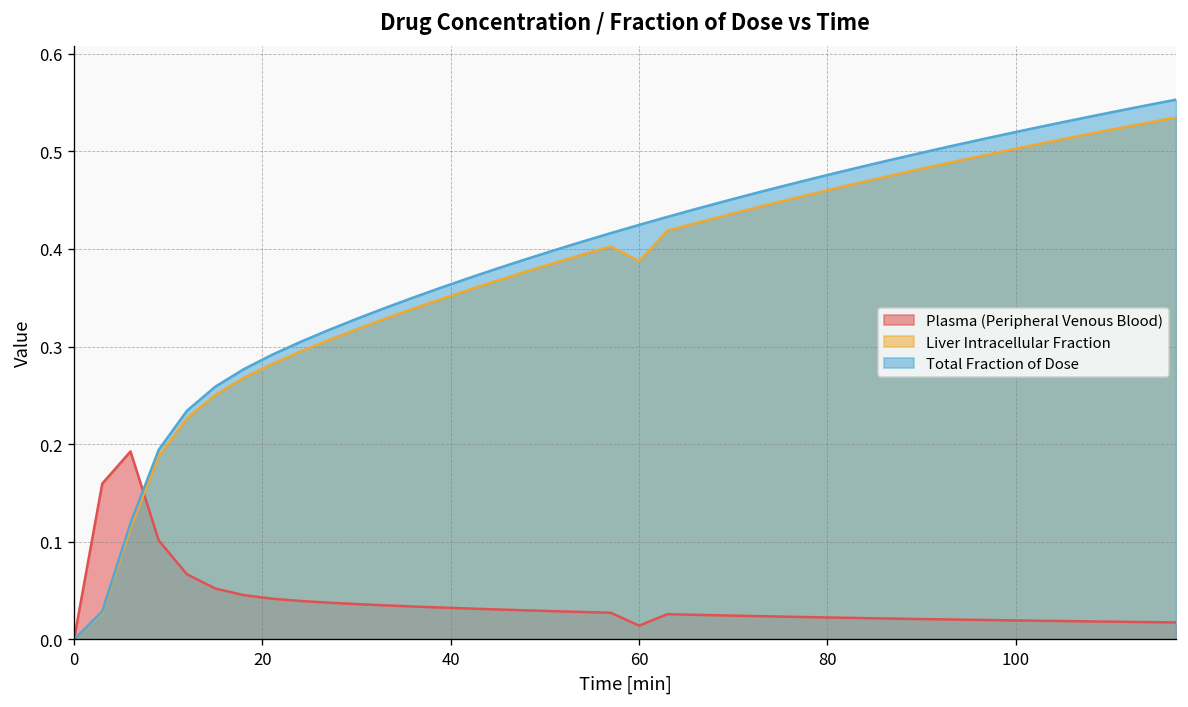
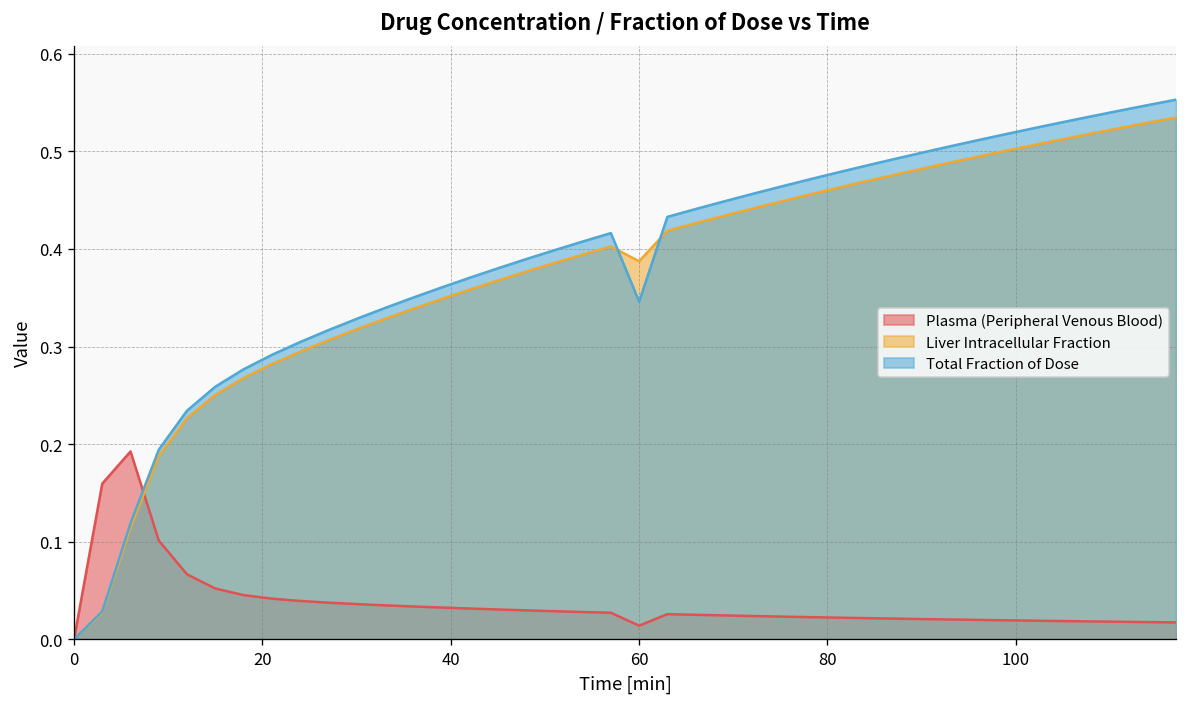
  {
    "Plasma (Peripheral Venous Blood)": {
      "60": 0.01
    },
    "Liver Intracellular Fraction": {
      "60": 0.39
    },
    "Total Fraction of Dose": {
-     "60": 0.42
+     "60": 0.35
    }
  }
